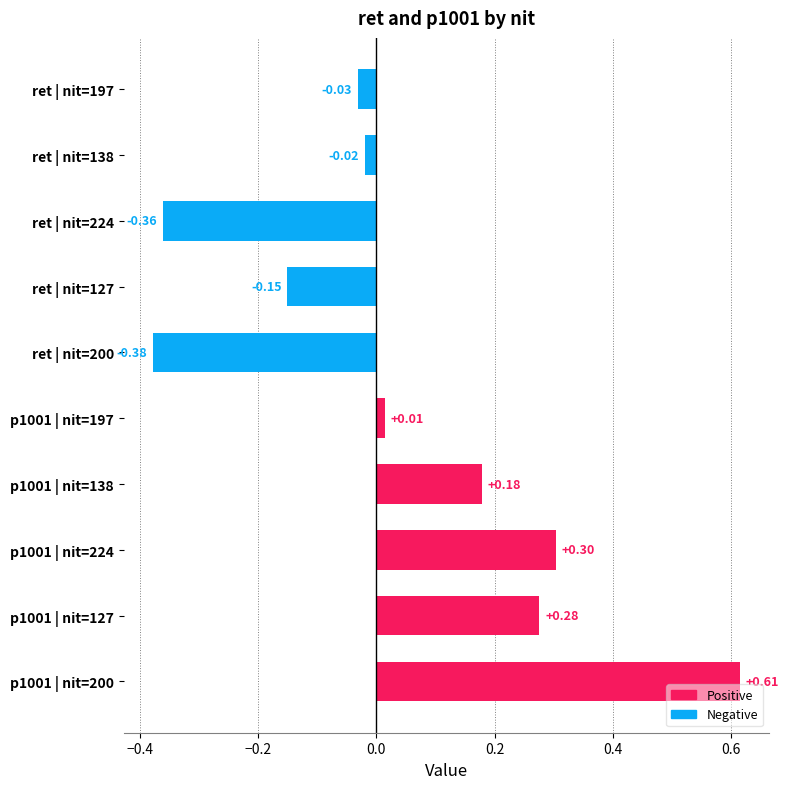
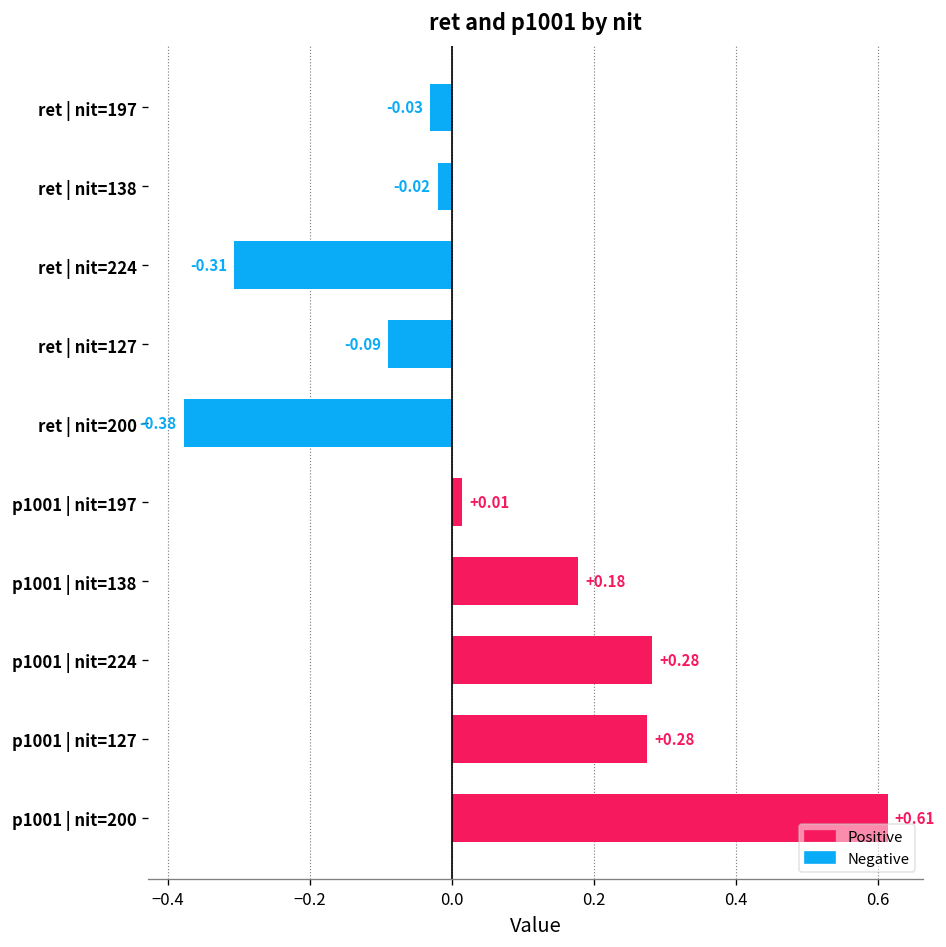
  {
    "ret | nit=197": "-0.03",
    "ret | nit=138": "-0.02",
-   "ret | nit=224": "-0.36",
-   "ret | nit=127": "-0.15",
+   "ret | nit=224": "-0.31",
+   "ret | nit=127": "-0.09",
    "ret | nit=200": "-0.38",
    "p1001 | nit=197": "+0.01",
    "p1001 | nit=138": "+0.18",
-   "p1001 | nit=224": "+0.30",
+   "p1001 | nit=224": "+0.28",
    "p1001 | nit=127": "+0.28"
  }
